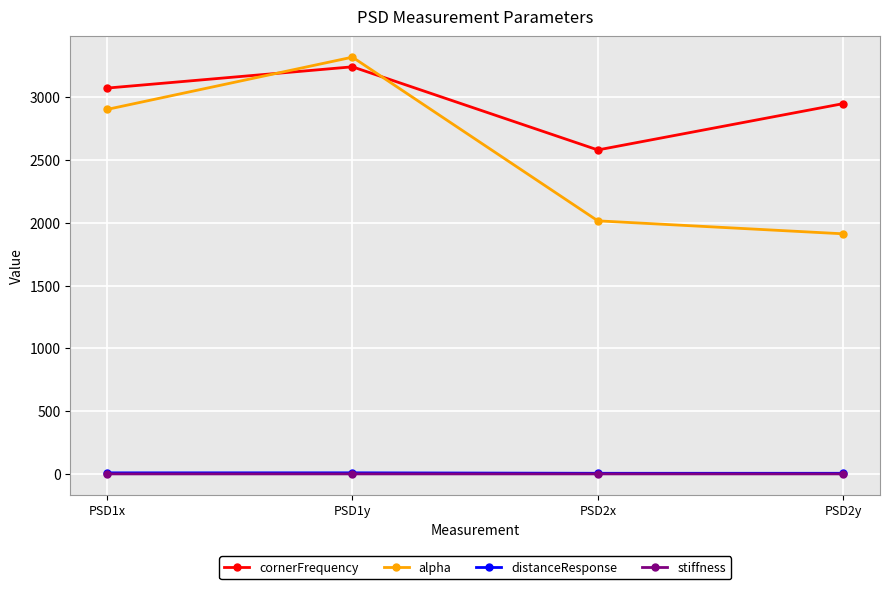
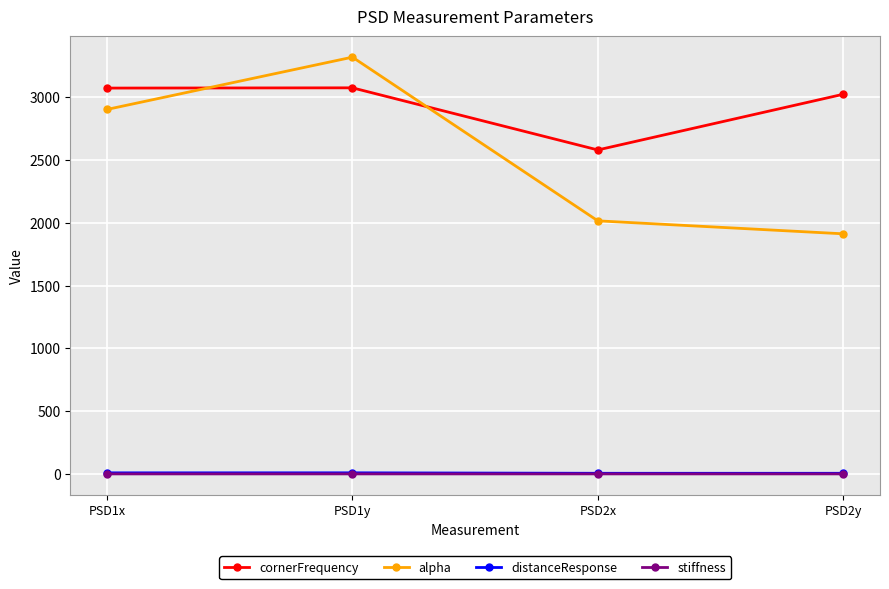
  {
    "cornerFrequency": {
      "PSD1x": 3070,
-     "PSD1y": 3240,
+     "PSD1y": 3070,
      "PSD2x": 2580,
-     "PSD2y": 2950
+     "PSD2y": 3020
    },
    "alpha": {
      "PSD1x": 2900,
      "PSD1y": 3320,
      "PSD2x": 2020,
      "PSD2y": 1910
    }
  }
